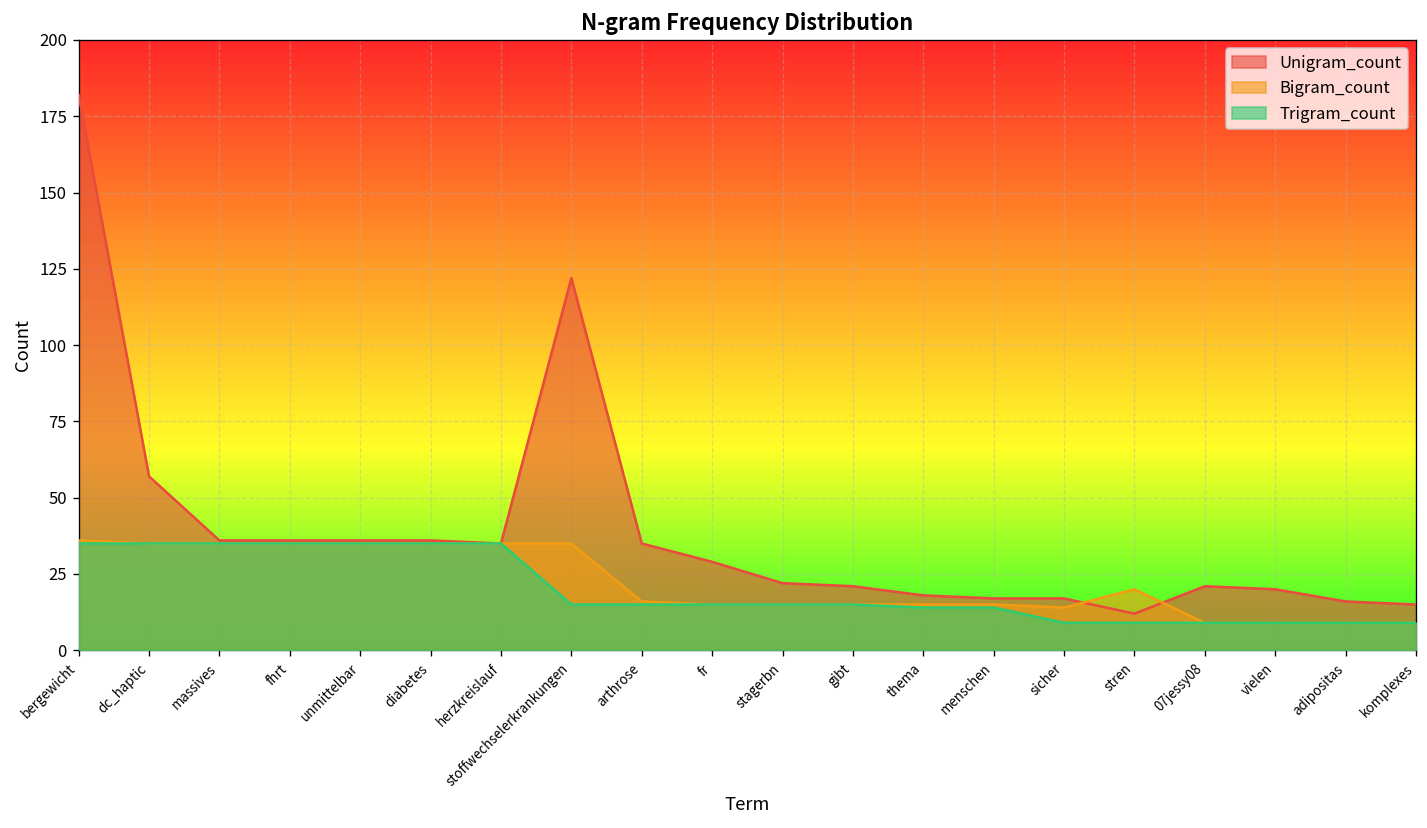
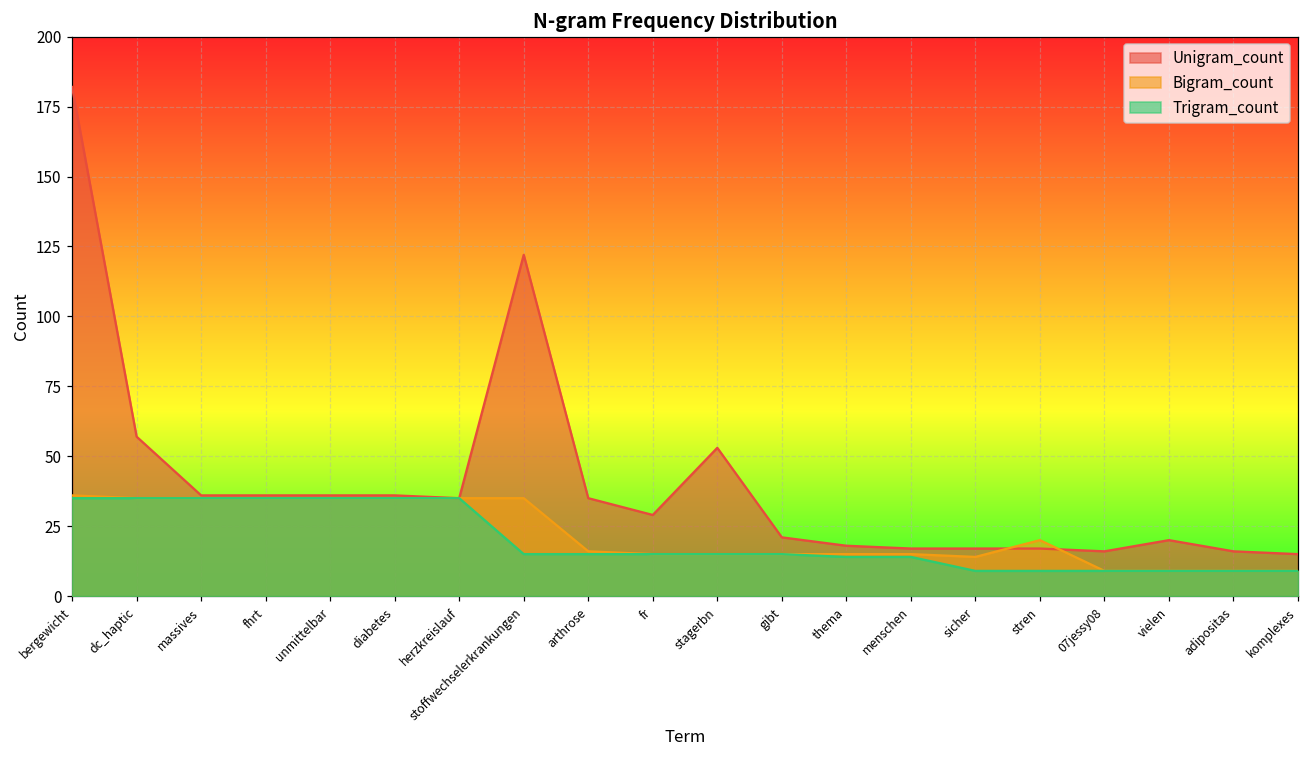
  {
    "Unigram_count": {
      "bergewicht": 182,
      "dc_haptic": 57,
      "stoffwechselerkrankungen": 122,
      "arthrose": 35,
      "fr": 29,
-     "stagerbn": 22,
+     "stagerbn": 53,
      "gibt": 21,
      "thema": 18,
      "menschen": 17,
      "sicher": 17,
-     "stren": 12,
-     "07jessy08": 21,
+     "stren": 17,
+     "07jessy08": 16,
      "vielen": 20,
      "adipositas": 16,
      "komplexes": 15
    },
    "Bigram_count": {
      "stoffwechselerkrankungen": 35,
      "arthrose": 16,
      "sicher": 14,
      "stren": 20
    },
    "Trigram_count": {
      "stoffwechselerkrankungen": 15,
      "arthrose": 15,
      "sicher": 9,
      "stren": 9
    }
  }
